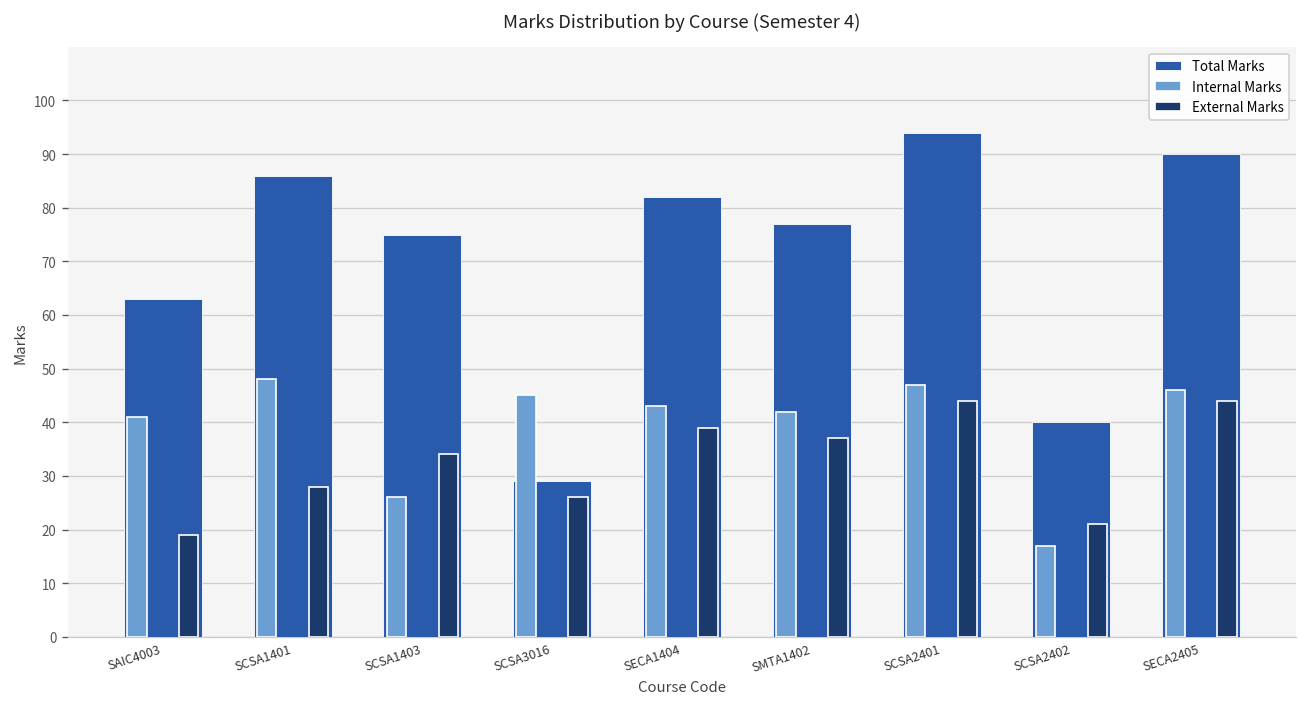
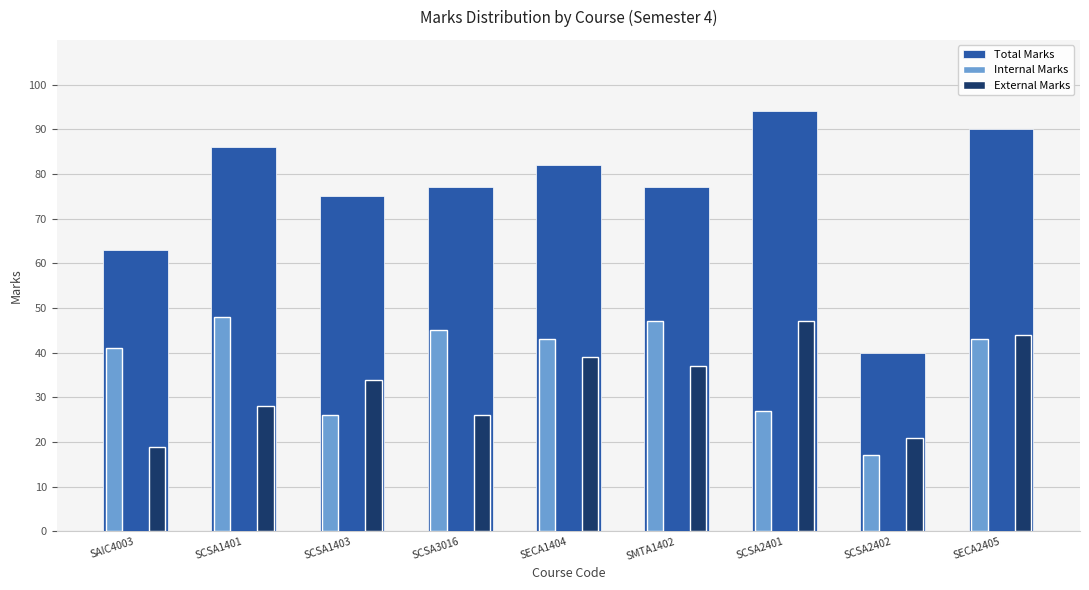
  {
    "Total Marks": {
      "SAIC4003": 63,
      "SCSA1401": 86,
      "SCSA1403": 75,
-     "SCSA3016": 29,
+     "SCSA3016": 77,
      "SECA1404": 82,
      "SMTA1402": 77,
      "SCSA2401": 94,
      "SCSA2402": 40,
      "SECA2405": 90
    },
    "Internal Marks": {
-     "SMTA1402": 42,
-     "SCSA2401": 47,
-     "SECA2405": 46
+     "SMTA1402": 47,
+     "SCSA2401": 27,
+     "SECA2405": 43
    },
    "External Marks": {
-     "SCSA2401": 44
+     "SCSA2401": 47
    }
  }
